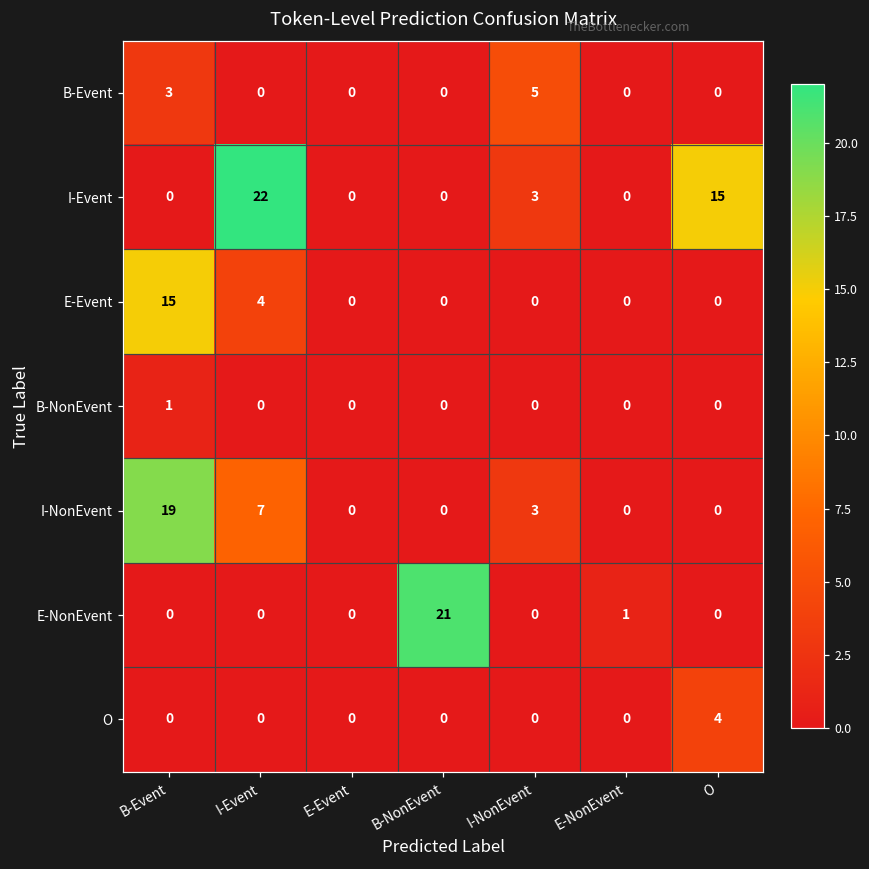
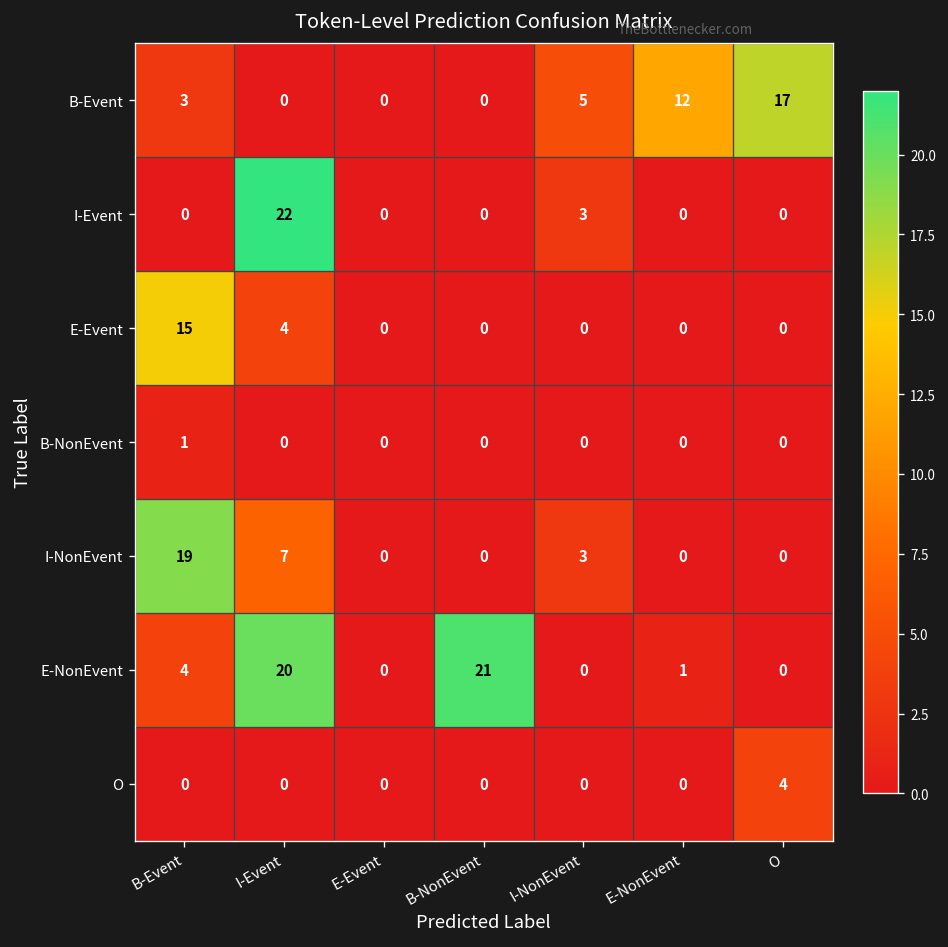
  {
    "B-Event": {
      "B-Event": 3,
      "I-Event": 0,
      "E-Event": 0,
      "B-NonEvent": 0,
      "I-NonEvent": 5,
-     "E-NonEvent": 0,
-     "O": 0
+     "E-NonEvent": 12,
+     "O": 17
    },
    "I-Event": {
      "B-Event": 0,
      "I-Event": 22,
      "E-Event": 0,
      "B-NonEvent": 0,
      "I-NonEvent": 3,
      "E-NonEvent": 0,
-     "O": 15
+     "O": 0
    },
    "E-Event": {
      "B-Event": 15,
      "I-Event": 4,
      "E-Event": 0,
      "B-NonEvent": 0,
      "I-NonEvent": 0,
      "E-NonEvent": 0,
      "O": 0
    },
    "B-NonEvent": {
      "B-Event": 1,
      "I-Event": 0,
      "E-Event": 0,
      "B-NonEvent": 0,
      "I-NonEvent": 0,
      "E-NonEvent": 0,
      "O": 0
    },
    "I-NonEvent": {
      "B-Event": 19,
      "I-Event": 7,
      "E-Event": 0,
      "B-NonEvent": 0,
      "I-NonEvent": 3,
      "E-NonEvent": 0,
      "O": 0
    },
    "E-NonEvent": {
-     "B-Event": 0,
-     "I-Event": 0,
+     "B-Event": 4,
+     "I-Event": 20,
      "E-Event": 0,
      "B-NonEvent": 21,
      "I-NonEvent": 0,
      "E-NonEvent": 1,
      "O": 0
    },
    "O": {
      "B-Event": 0,
      "I-Event": 0,
      "E-Event": 0,
      "B-NonEvent": 0,
      "I-NonEvent": 0,
      "E-NonEvent": 0,
      "O": 4
    }
  }
